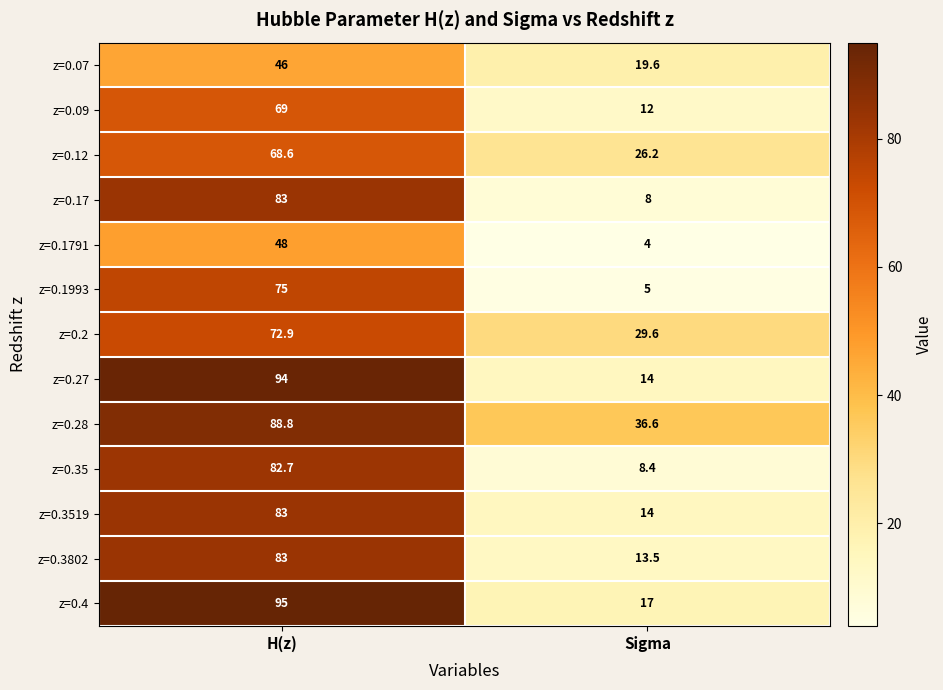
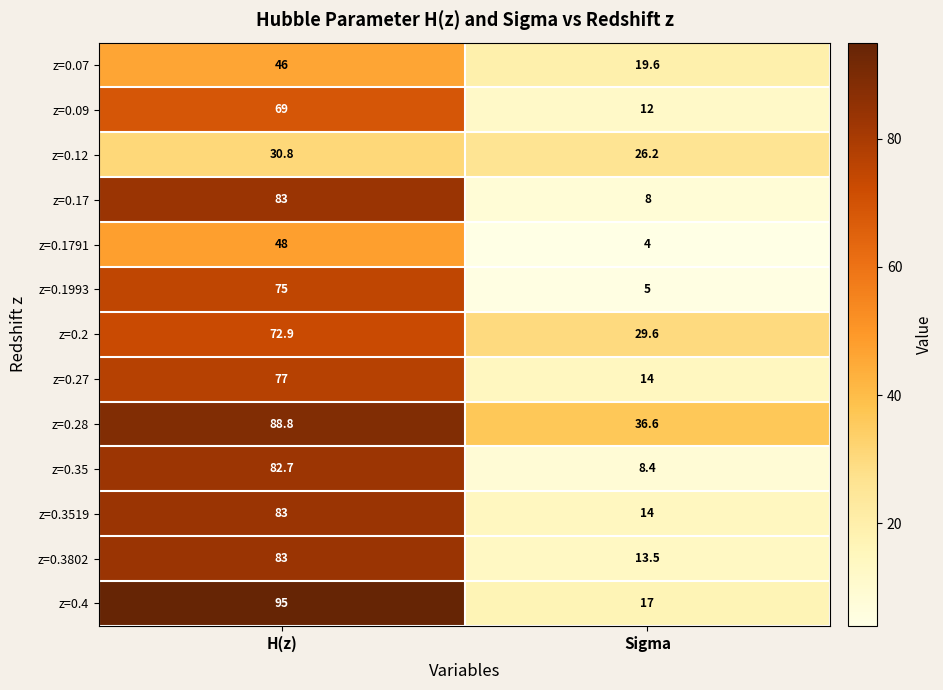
  {
    "z=0.07": {
      "H(z)": 46,
      "Sigma": 19.6
    },
    "z=0.09": {
      "H(z)": 69,
      "Sigma": 12
    },
    "z=0.12": {
-     "H(z)": 68.6,
+     "H(z)": 30.8,
      "Sigma": 26.2
    },
    "z=0.17": {
      "H(z)": 83,
      "Sigma": 8
    },
    "z=0.1791": {
      "H(z)": 48,
      "Sigma": 4
    },
    "z=0.1993": {
      "H(z)": 75,
      "Sigma": 5
    },
    "z=0.2": {
      "H(z)": 72.9,
      "Sigma": 29.6
    },
    "z=0.27": {
-     "H(z)": 94,
+     "H(z)": 77,
      "Sigma": 14
    },
    "z=0.28": {
      "H(z)": 88.8,
      "Sigma": 36.6
    },
    "z=0.35": {
      "H(z)": 82.7,
      "Sigma": 8.4
    },
    "z=0.3519": {
      "H(z)": 83,
      "Sigma": 14
    },
    "z=0.3802": {
      "H(z)": 83,
      "Sigma": 13.5
    },
    "z=0.4": {
      "H(z)": 95,
      "Sigma": 17
    }
  }
